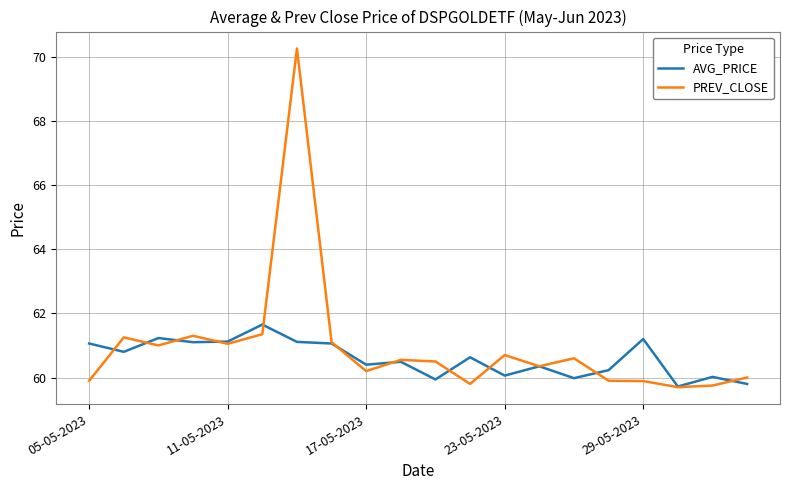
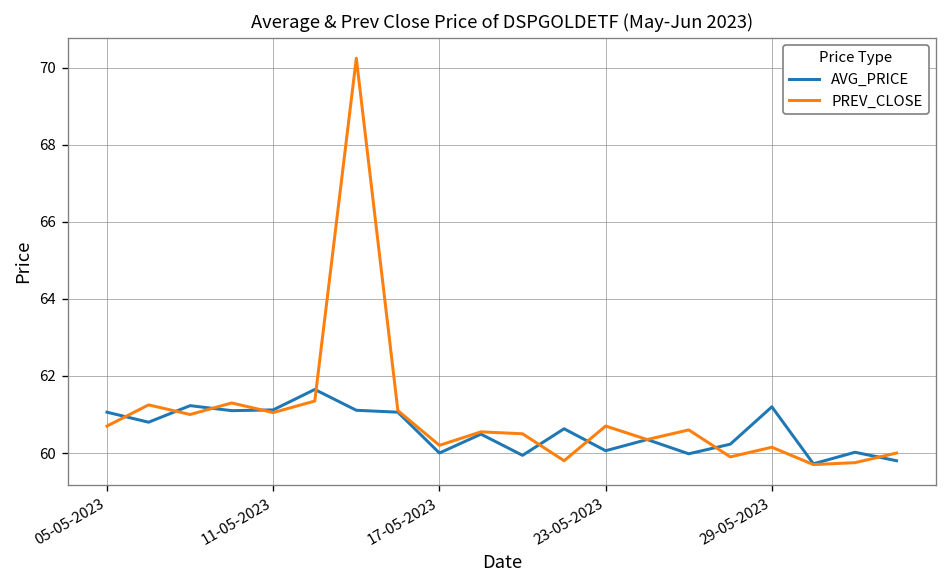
  {
    "AVG_PRICE": {
      "05-05-2023": 61.1,
-     "17-05-2023": 60.4,
+     "17-05-2023": 60.0,
      "23-05-2023": 60.1,
      "29-05-2023": 61.2
    },
    "PREV_CLOSE": {
-     "05-05-2023": 59.9,
+     "05-05-2023": 60.7,
      "17-05-2023": 60.2,
      "23-05-2023": 60.7,
-     "29-05-2023": 59.9
+     "29-05-2023": 60.2
    }
  }
